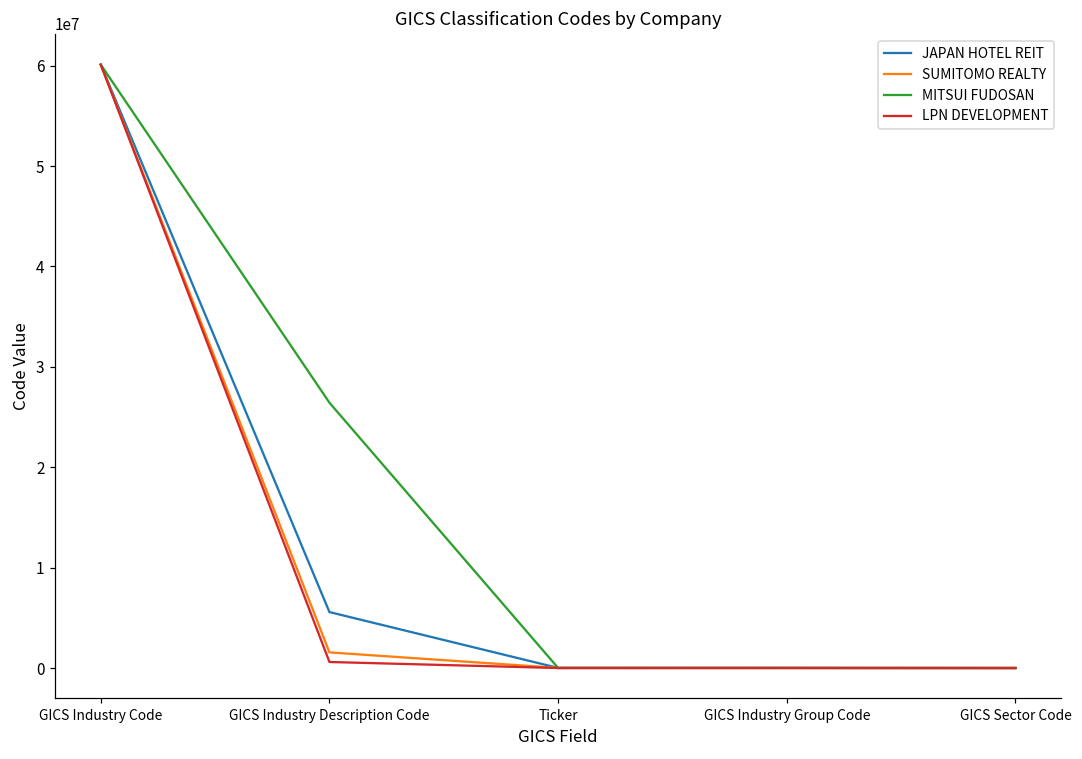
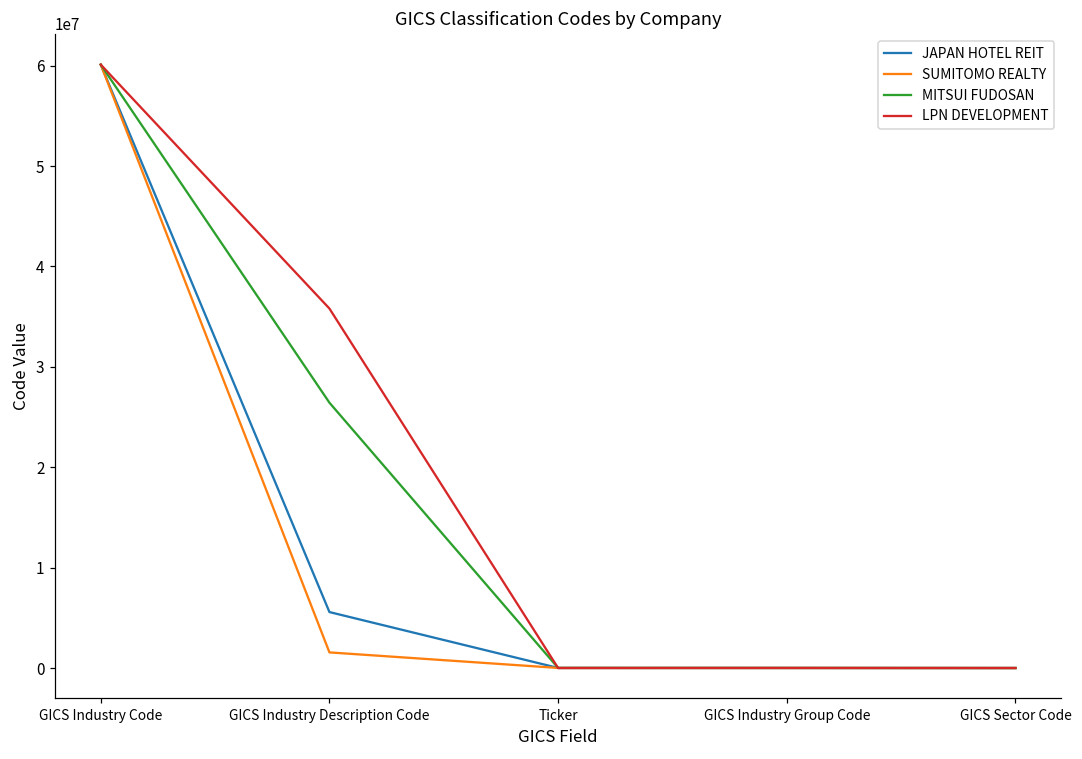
  {
    "JAPAN HOTEL REIT": {
      "GICS Industry Description Code": 6000000
    },
    "SUMITOMO REALTY": {
      "GICS Industry Description Code": 2000000
    },
    "MITSUI FUDOSAN": {
      "GICS Industry Description Code": 26000000
    },
    "LPN DEVELOPMENT": {
-     "GICS Industry Description Code": 1000000
+     "GICS Industry Description Code": 36000000
    }
  }
